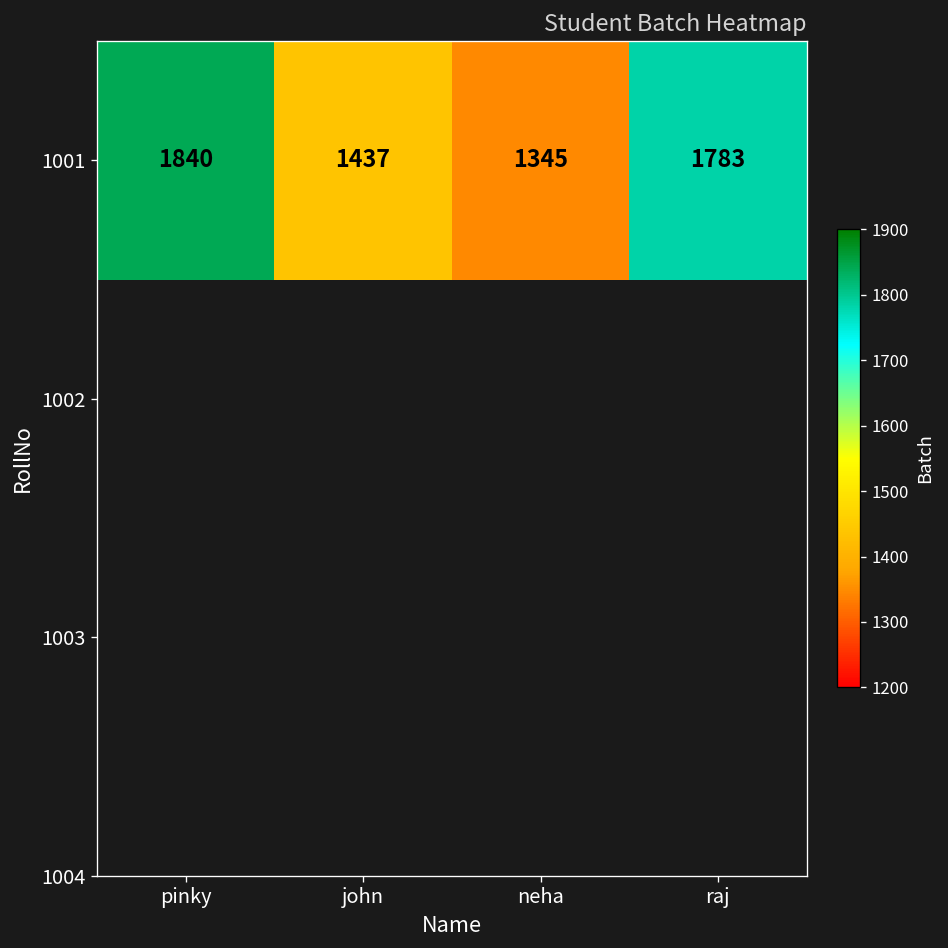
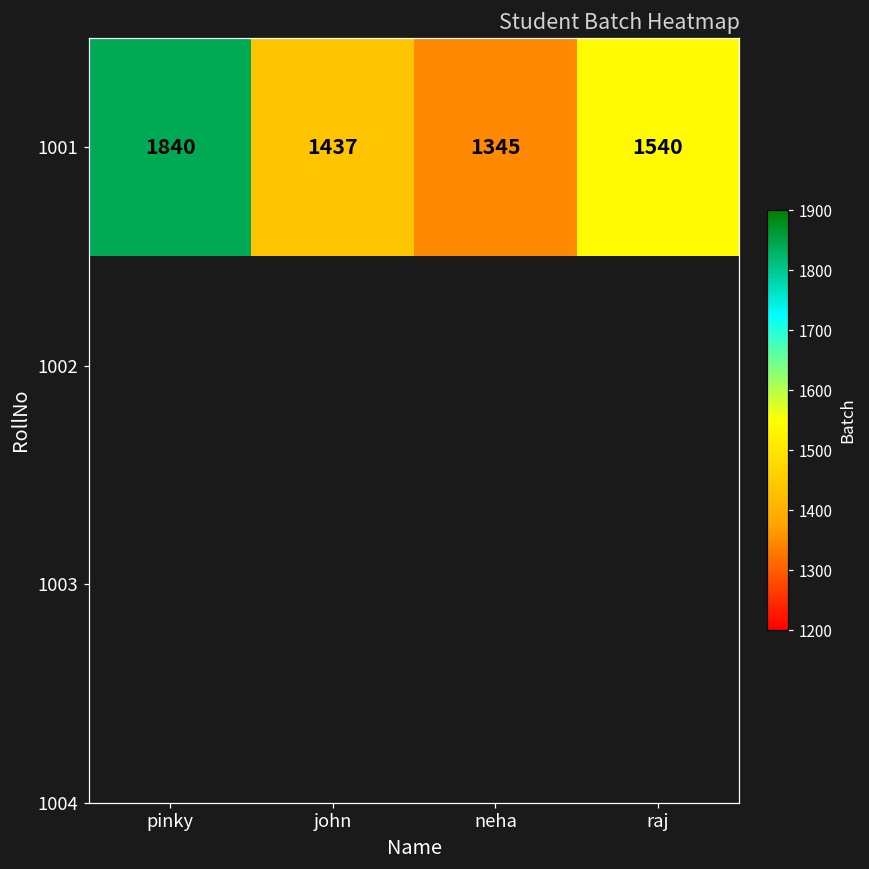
  {
    "1001": {
      "pinky": 1840,
      "john": 1437,
      "neha": 1345,
-     "raj": 1783
+     "raj": 1540
    }
  }
